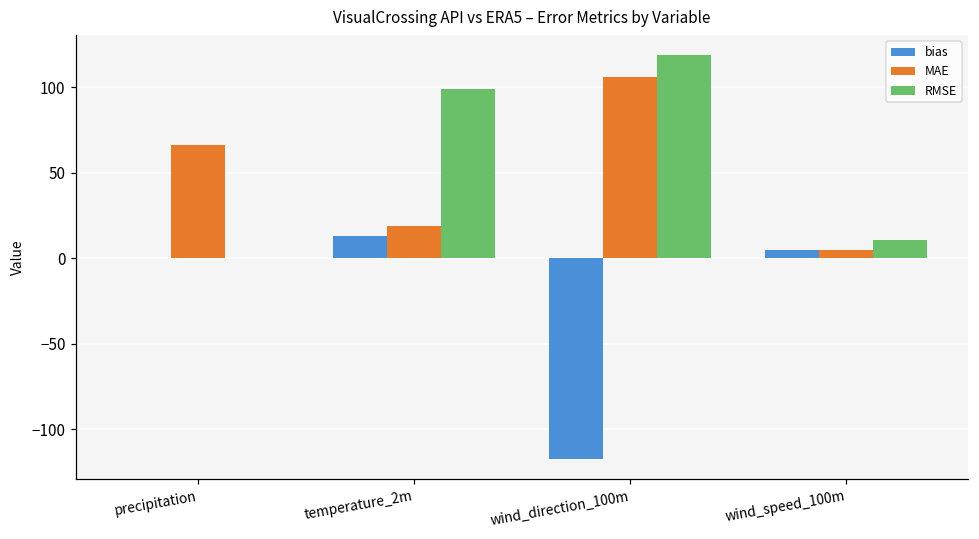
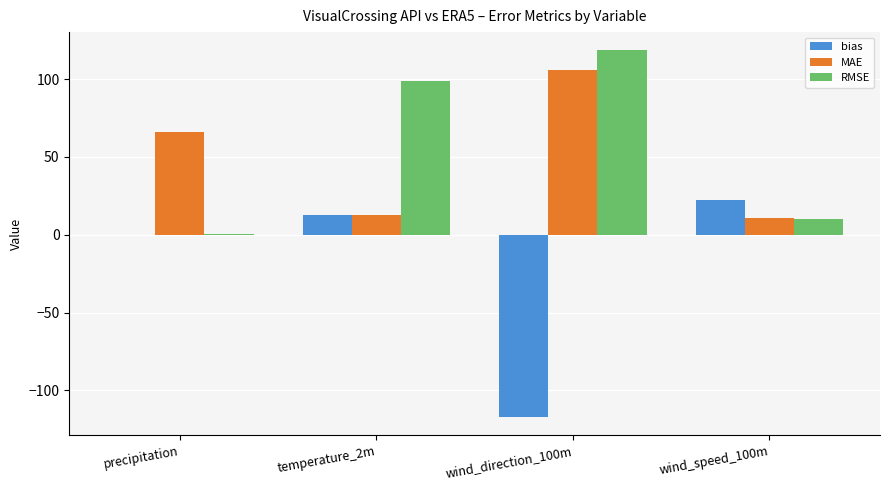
  {
    "bias": {
      "temperature_2m": 13,
      "wind_direction_100m": -117,
-     "wind_speed_100m": 5
+     "wind_speed_100m": 22
    },
    "MAE": {
      "precipitation": 66,
-     "temperature_2m": 19,
+     "temperature_2m": 13,
      "wind_direction_100m": 106,
-     "wind_speed_100m": 5
+     "wind_speed_100m": 10
    },
    "RMSE": {
      "temperature_2m": 99,
      "wind_direction_100m": 118,
      "wind_speed_100m": 10
    }
  }
